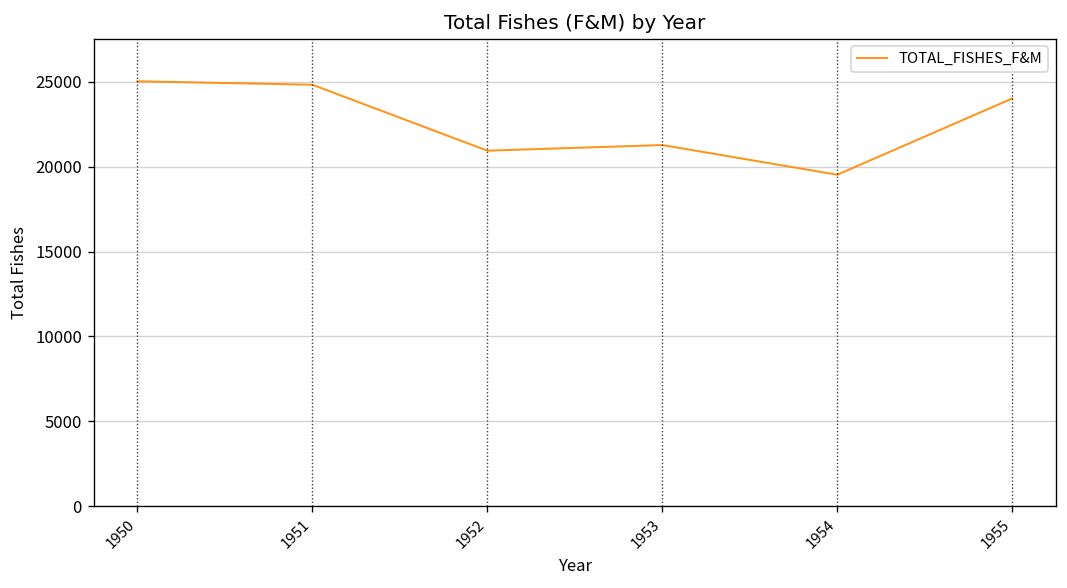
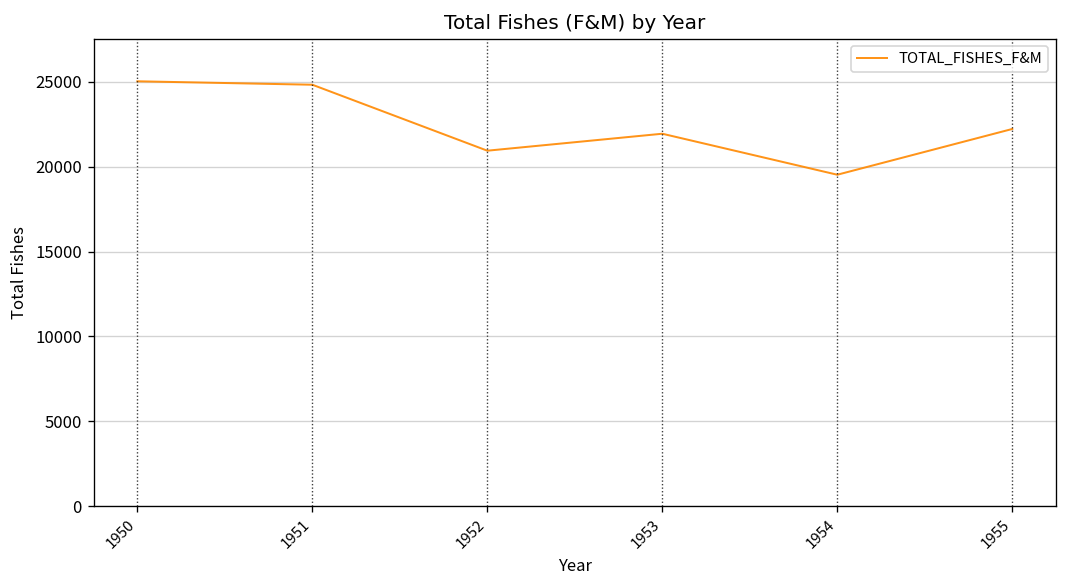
  {
    "1950": 25000,
    "1951": 24800,
    "1952": 20900,
-   "1953": 21300,
+   "1953": 21900,
    "1954": 19500,
-   "1955": 24000
+   "1955": 22200
  }
